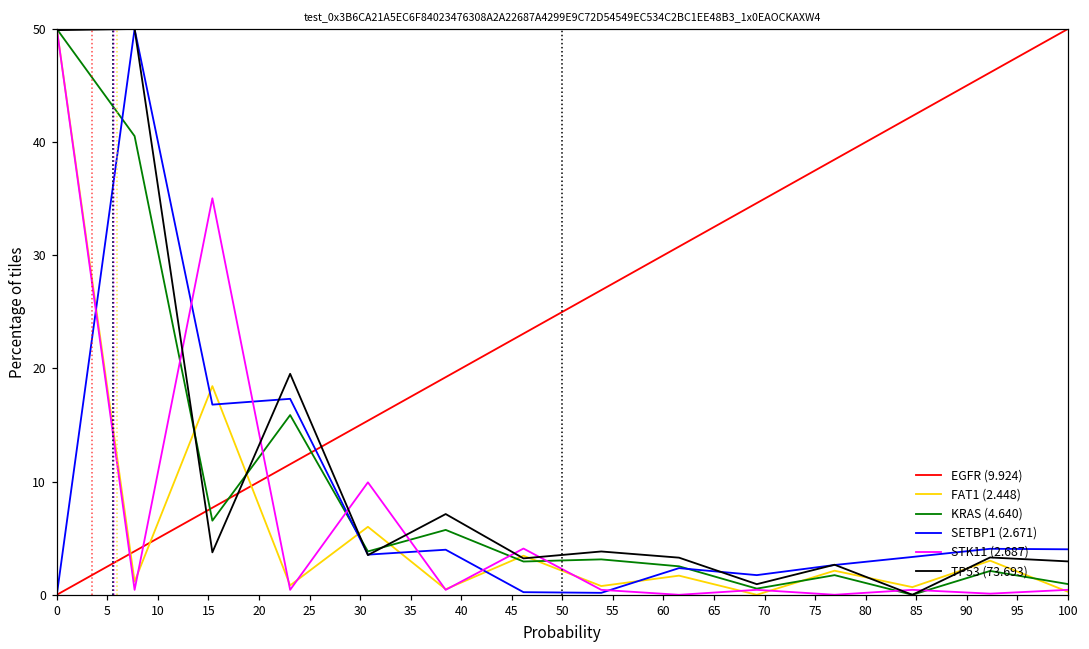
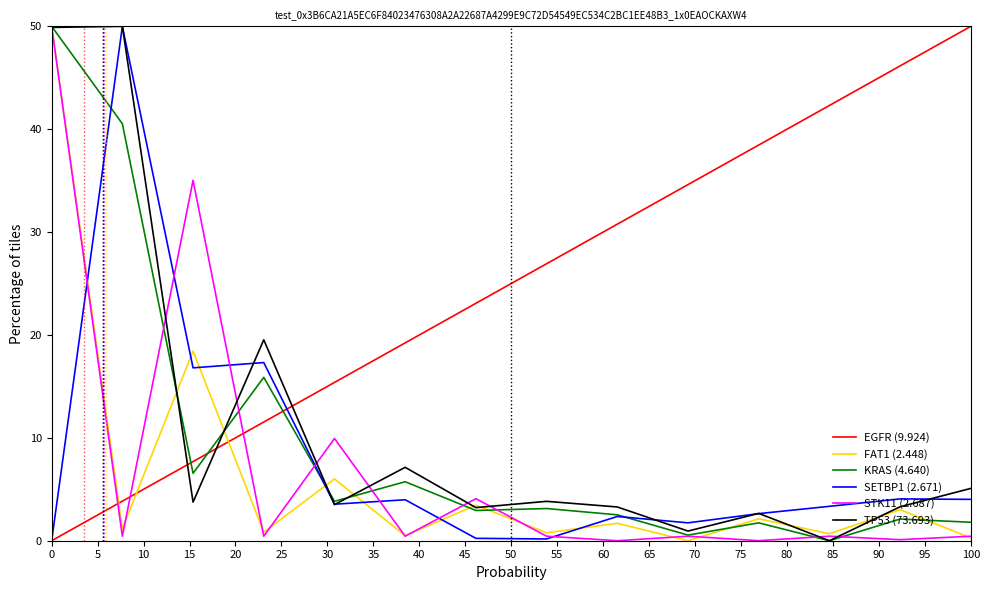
  {
    "EGFR (9.924)": {
      "100": 50.0
    },
    "KRAS (4.640)": {
-     "100": 0.9
+     "100": 1.8
    },
    "SETBP1 (2.671)": {
      "100": 4.0
    },
    "TP53 (73.693)": {
-     "100": 3.0
+     "100": 5.1
    }
  }
